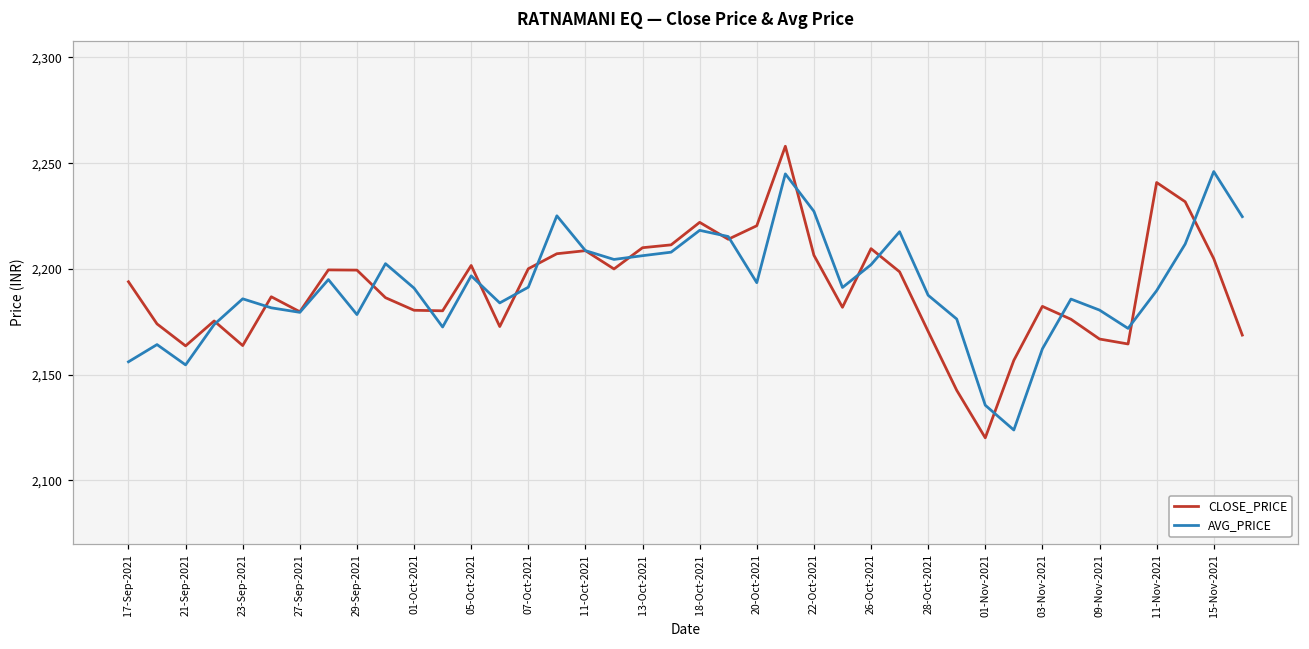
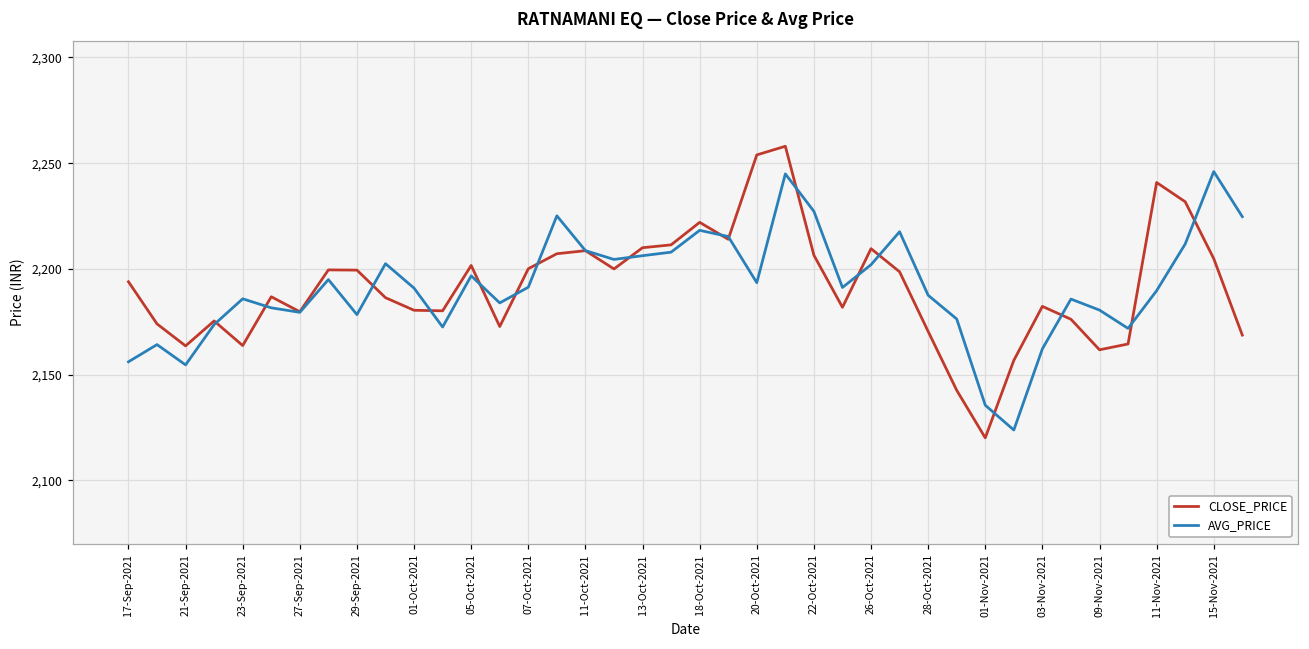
  {
    "CLOSE_PRICE": {
      "17-Sep-2021": "2,194",
      "21-Sep-2021": "2,164",
      "23-Sep-2021": "2,164",
      "29-Sep-2021": "2,199",
      "01-Oct-2021": "2,180",
      "05-Oct-2021": "2,202",
      "07-Oct-2021": "2,200",
      "13-Oct-2021": "2,210",
      "18-Oct-2021": "2,222",
-     "20-Oct-2021": "2,220",
+     "20-Oct-2021": "2,254",
      "22-Oct-2021": "2,206",
      "26-Oct-2021": "2,210",
      "28-Oct-2021": "2,170",
      "01-Nov-2021": "2,120",
      "03-Nov-2021": "2,182",
-     "09-Nov-2021": "2,167",
+     "09-Nov-2021": "2,162",
      "11-Nov-2021": "2,241",
      "15-Nov-2021": "2,205"
    },
    "AVG_PRICE": {
      "17-Sep-2021": "2,156",
      "21-Sep-2021": "2,155",
      "23-Sep-2021": "2,186",
      "29-Sep-2021": "2,178",
      "01-Oct-2021": "2,191",
      "05-Oct-2021": "2,197",
      "07-Oct-2021": "2,191",
      "13-Oct-2021": "2,206",
      "18-Oct-2021": "2,218",
      "20-Oct-2021": "2,193",
      "22-Oct-2021": "2,227",
      "26-Oct-2021": "2,202",
      "28-Oct-2021": "2,188",
      "01-Nov-2021": "2,135",
      "03-Nov-2021": "2,162",
      "09-Nov-2021": "2,180",
      "11-Nov-2021": "2,190",
      "15-Nov-2021": "2,246"
    }
  }
